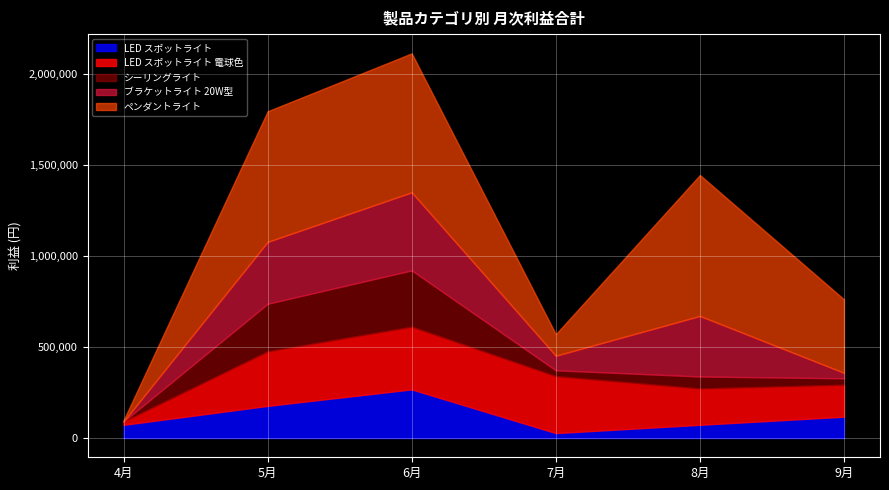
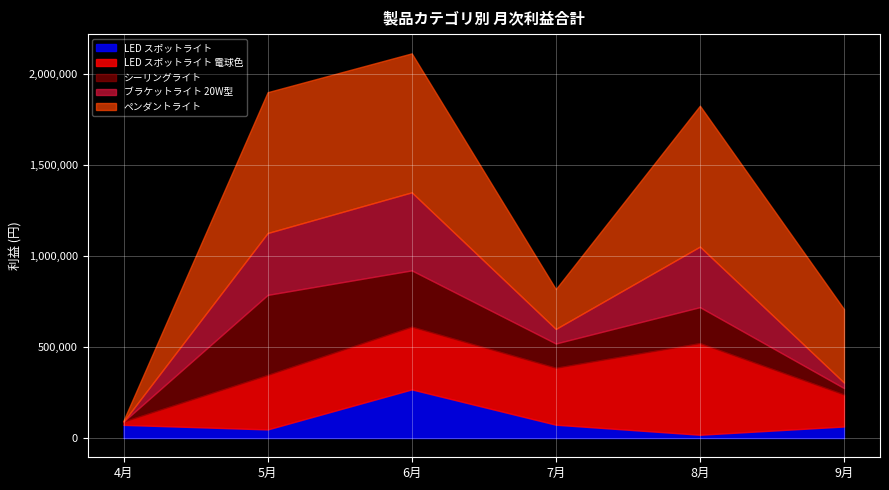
  {
    "LED スポットライト": {
      "4月": "70,000",
-     "5月": "180,000",
+     "5月": "50,000",
      "6月": "270,000",
-     "7月": "30,000",
-     "8月": "70,000",
-     "9月": "120,000"
+     "7月": "70,000",
+     "8月": "20,000",
+     "9月": "60,000"
    },
    "LED スポットライト 電球色": {
      "5月": "300,000",
      "6月": "340,000",
      "7月": "310,000",
-     "8月": "200,000",
+     "8月": "500,000",
      "9月": "180,000"
    },
    "シーリングライト": {
-     "5月": "260,000",
+     "5月": "440,000",
      "6月": "310,000",
-     "7月": "30,000",
-     "8月": "70,000",
+     "7月": "130,000",
+     "8月": "200,000",
      "9月": "40,000"
    },
    "ブラケットライト 20W型": {
      "5月": "340,000",
      "6月": "430,000",
      "7月": "80,000",
      "8月": "330,000",
      "9月": "30,000"
    },
    "ペンダントライト": {
-     "5月": "720,000",
+     "5月": "770,000",
      "6月": "760,000",
-     "7月": "120,000",
+     "7月": "220,000",
      "8月": "780,000",
      "9月": "400,000"
    }
  }
